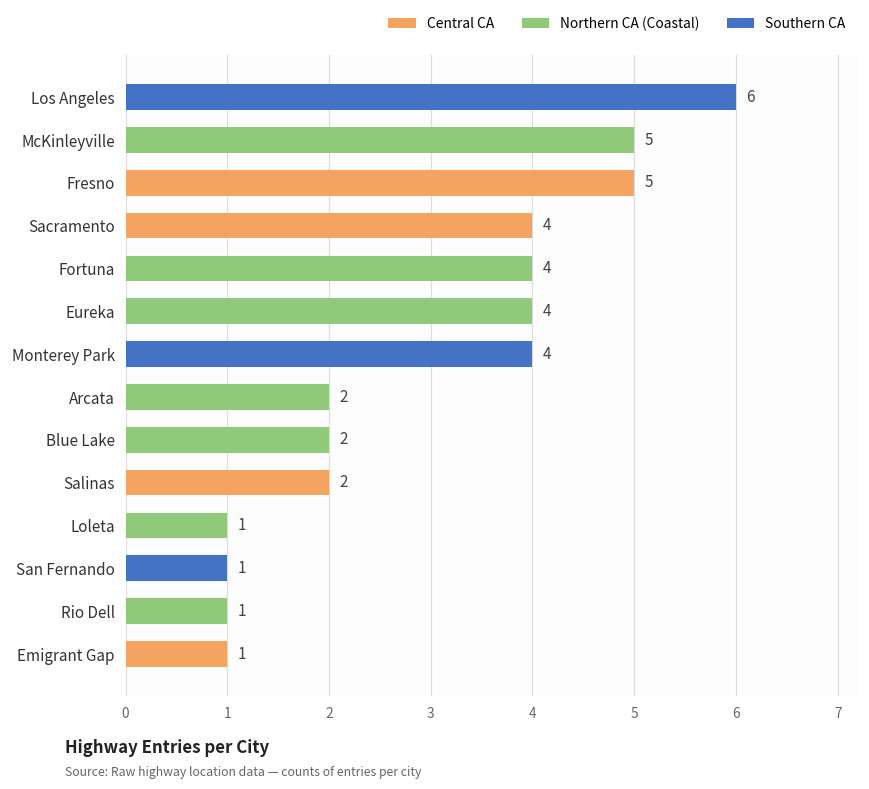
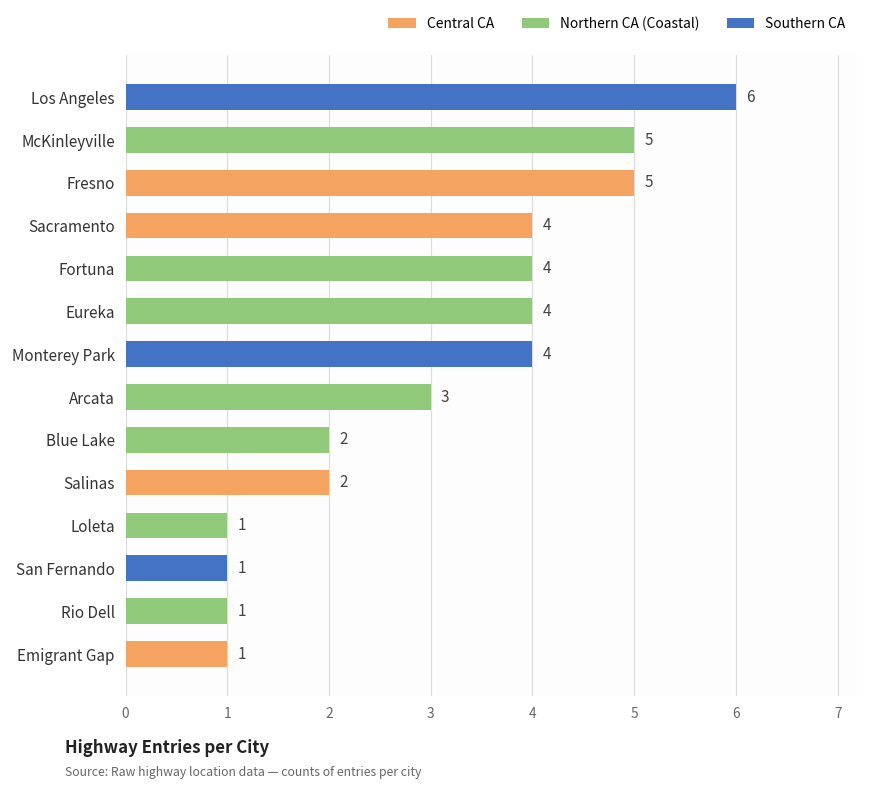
  {
    "Los Angeles": 6,
    "McKinleyville": 5,
    "Fresno": 5,
    "Sacramento": 4,
    "Fortuna": 4,
    "Eureka": 4,
    "Monterey Park": 4,
-   "Arcata": 2,
+   "Arcata": 3,
    "Blue Lake": 2,
    "Salinas": 2,
    "Loleta": 1,
    "San Fernando": 1,
    "Rio Dell": 1,
    "Emigrant Gap": 1
  }
